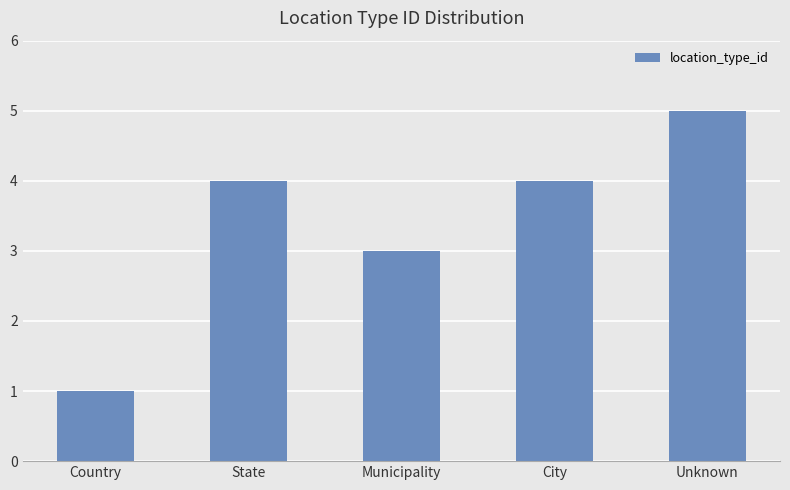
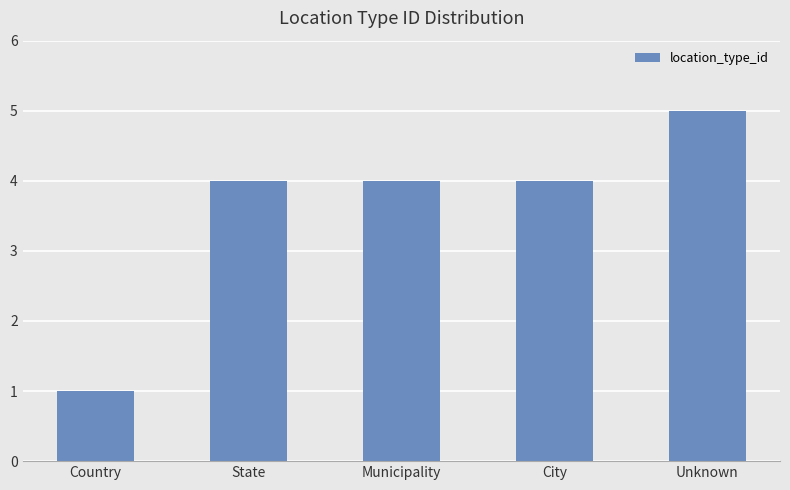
  {
    "Country": 1,
    "State": 4,
-   "Municipality": 3,
+   "Municipality": 4,
    "City": 4,
    "Unknown": 5
  }
